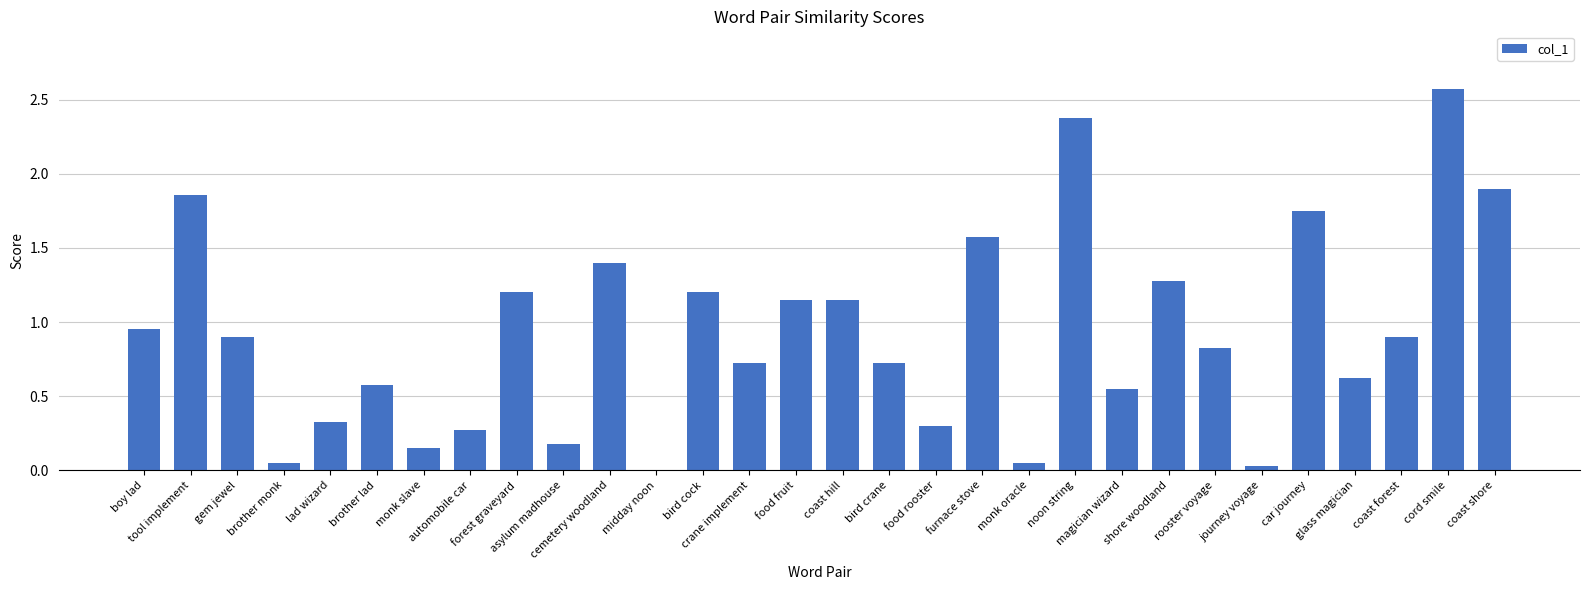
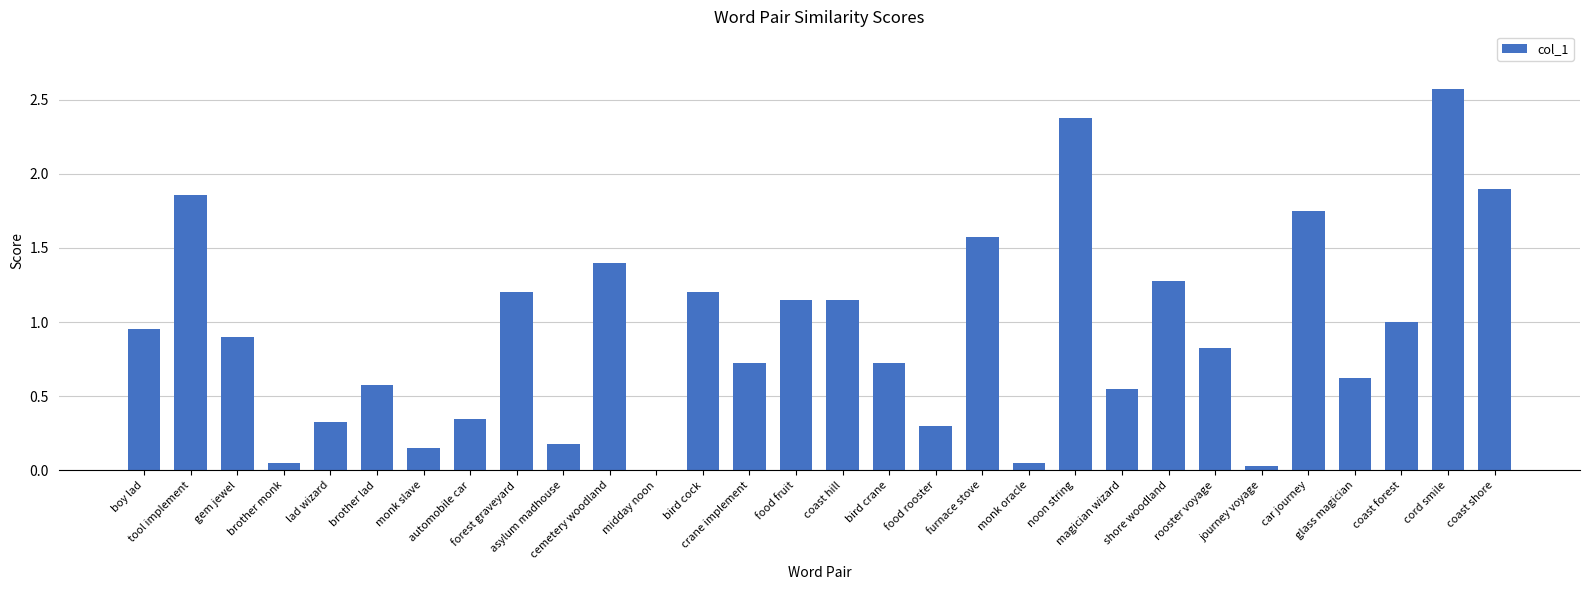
  {
    "boy lad": 0.95,
    "tool implement": 1.86,
    "gem jewel": 0.90,
    "brother monk": 0.05,
    "lad wizard": 0.32,
    "brother lad": 0.58,
    "monk slave": 0.15,
-   "automobile car": 0.28,
+   "automobile car": 0.35,
    "forest graveyard": 1.20,
    "asylum madhouse": 0.18,
    "cemetery woodland": 1.40,
    "midday noon": 0.00,
    "bird cock": 1.20,
    "crane implement": 0.72,
    "food fruit": 1.15,
    "coast hill": 1.15,
    "bird crane": 0.72,
    "food rooster": 0.30,
    "furnace stove": 1.57,
    "monk oracle": 0.05,
    "noon string": 2.38,
    "magician wizard": 0.55,
    "shore woodland": 1.28,
    "rooster voyage": 0.83,
    "journey voyage": 0.03,
    "car journey": 1.75,
    "glass magician": 0.63,
-   "coast forest": 0.9,
+   "coast forest": 1.0,
    "cord smile": 2.58,
    "coast shore": 1.90
  }
